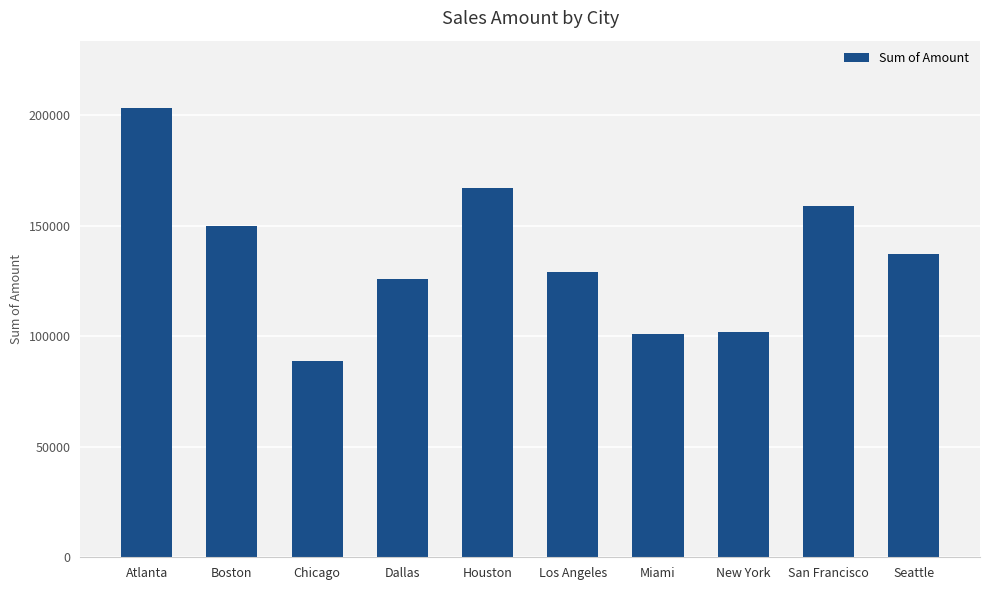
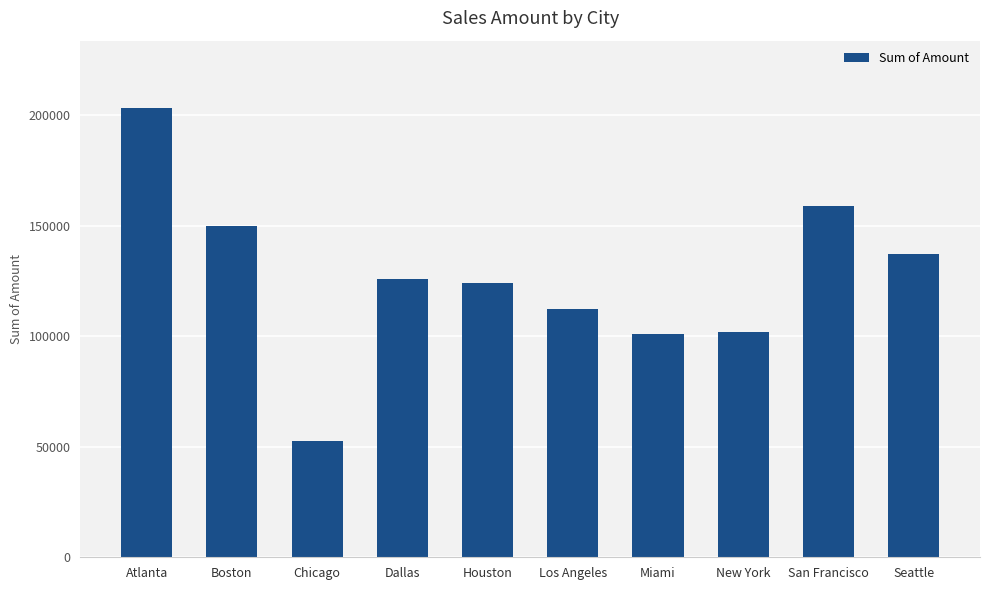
  {
    "Atlanta": 203000,
    "Boston": 150000,
-   "Chicago": 89000,
+   "Chicago": 53000,
    "Dallas": 126000,
-   "Houston": 167000,
-   "Los Angeles": 129000,
+   "Houston": 124000,
+   "Los Angeles": 112000,
    "Miami": 101000,
    "New York": 102000,
    "San Francisco": 159000,
    "Seattle": 137000
  }
